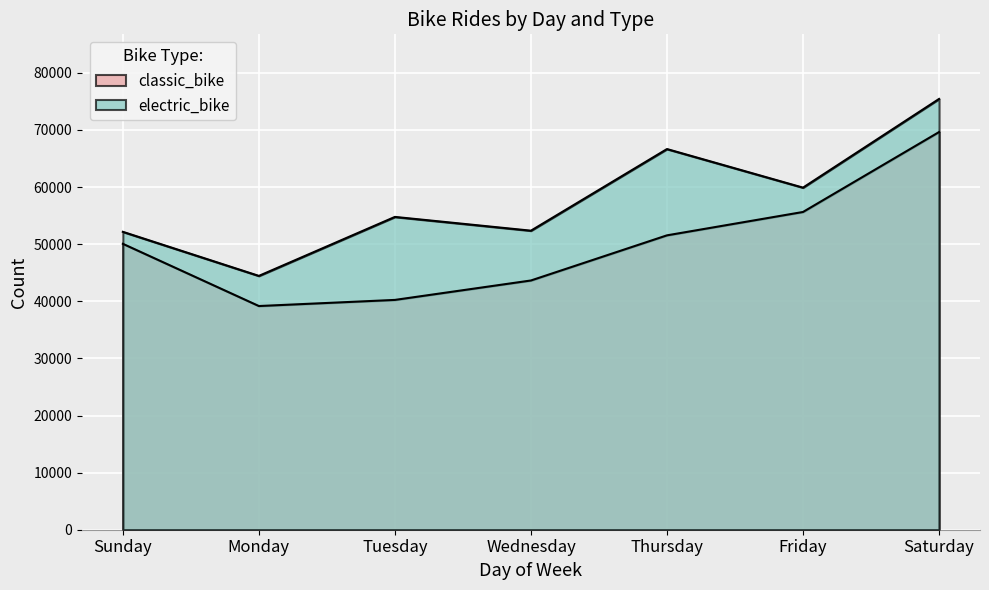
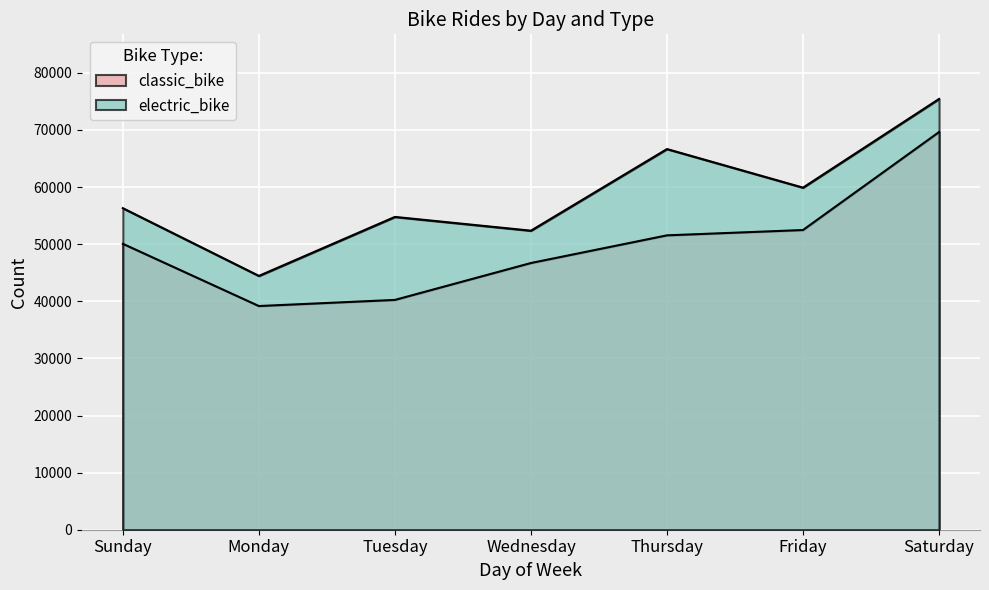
  {
    "classic_bike": {
      "Sunday": 50000,
      "Monday": 39000,
      "Tuesday": 40000,
-     "Wednesday": 44000,
+     "Wednesday": 47000,
      "Thursday": 52000,
-     "Friday": 56000,
+     "Friday": 52000,
      "Saturday": 70000
    },
    "electric_bike": {
-     "Sunday": 52000,
+     "Sunday": 56000,
      "Monday": 44000,
      "Tuesday": 55000,
      "Wednesday": 52000,
      "Thursday": 67000,
      "Friday": 60000,
      "Saturday": 75000
    }
  }
